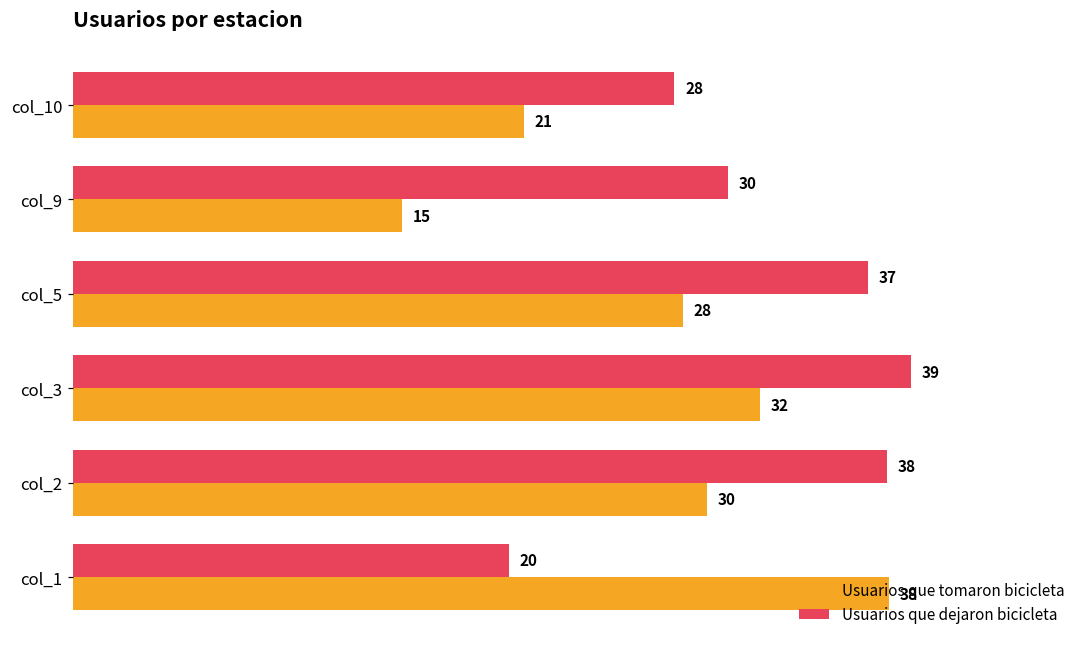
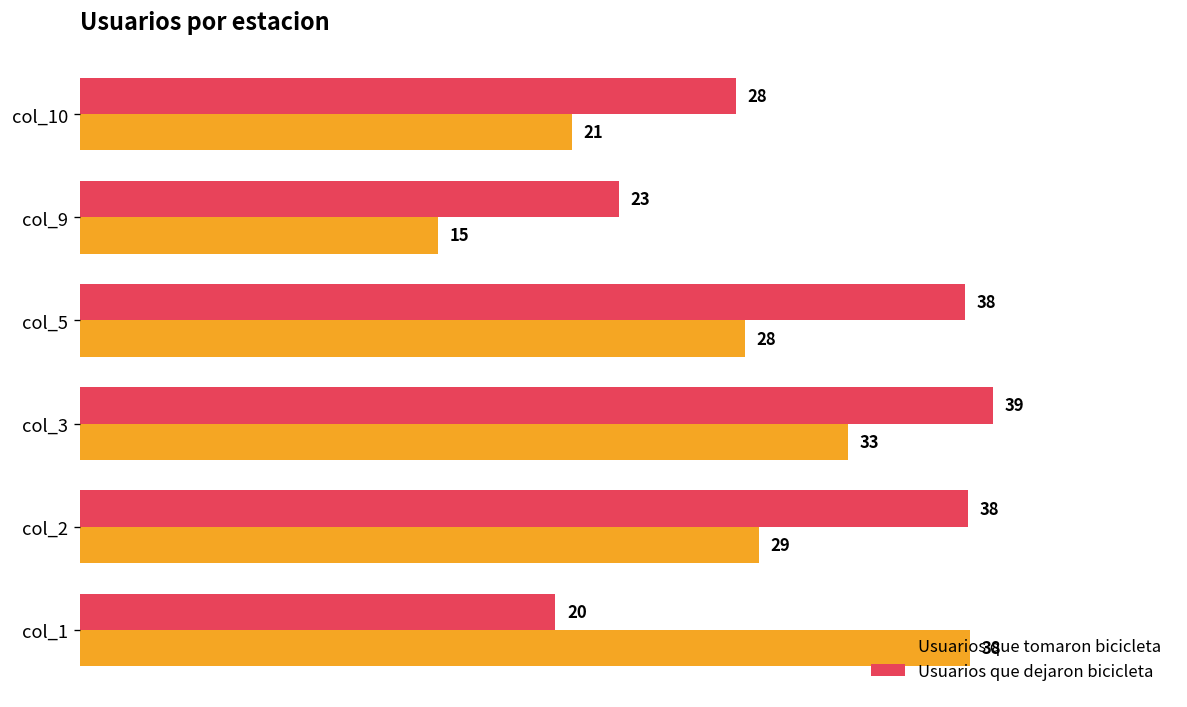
  {
    "Usuarios que tomaron bicicleta": {
      "col_10": 21,
      "col_9": 15,
      "col_5": 28,
-     "col_3": 32,
-     "col_2": 30,
+     "col_3": 33,
+     "col_2": 29,
      "col_1": 38
    },
    "Usuarios que dejaron bicicleta": {
      "col_10": 28,
-     "col_9": 30,
-     "col_5": 37,
+     "col_9": 23,
+     "col_5": 38,
      "col_3": 39,
      "col_2": 38,
      "col_1": 20
    }
  }
